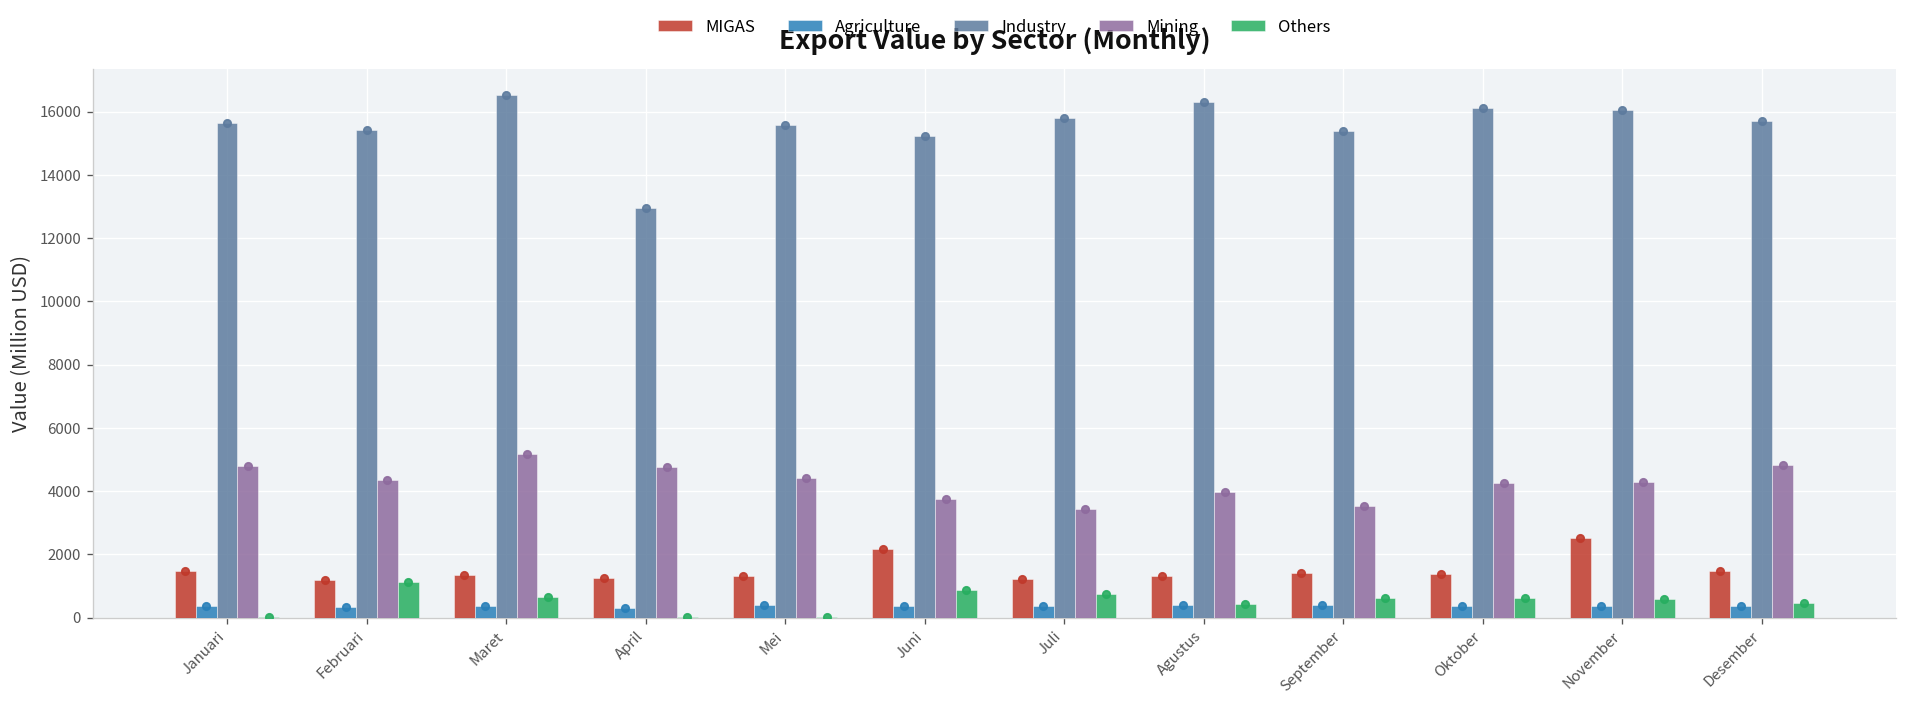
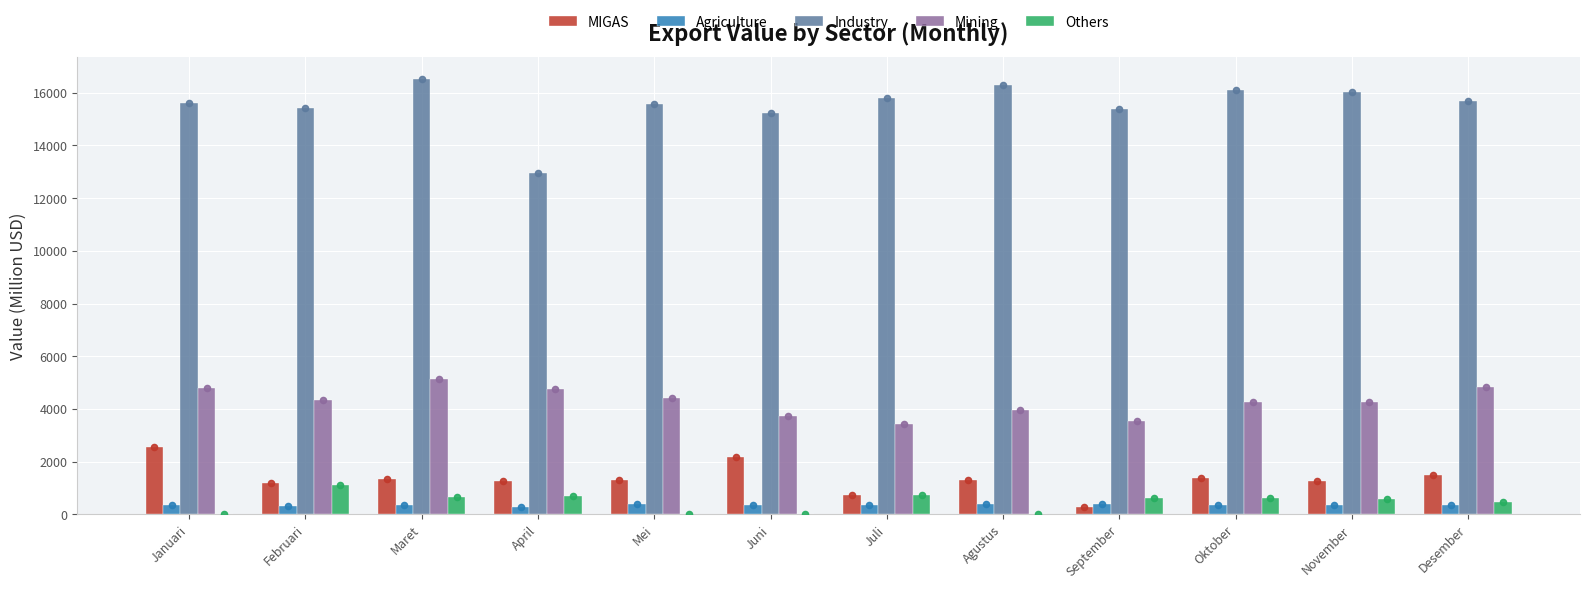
  {
    "MIGAS": {
-     "Januari": 1500,
+     "Januari": 2600,
      "Februari": 1200,
      "Maret": 1300,
      "April": 1300,
      "Mei": 1300,
      "Juni": 2200,
-     "Juli": 1200,
+     "Juli": 700,
      "Agustus": 1300,
-     "September": 1400,
+     "September": 300,
      "Oktober": 1400,
-     "November": 2500,
+     "November": 1300,
      "Desember": 1500
    },
    "Others": {
      "Februari": 1100,
      "Maret": 700,
-     "April": 0,
-     "Juni": 900,
+     "April": 700,
+     "Juni": 0,
      "Juli": 700,
-     "Agustus": 400,
+     "Agustus": 0,
      "September": 600,
      "Oktober": 600,
      "November": 600,
      "Desember": 500
    }
  }
